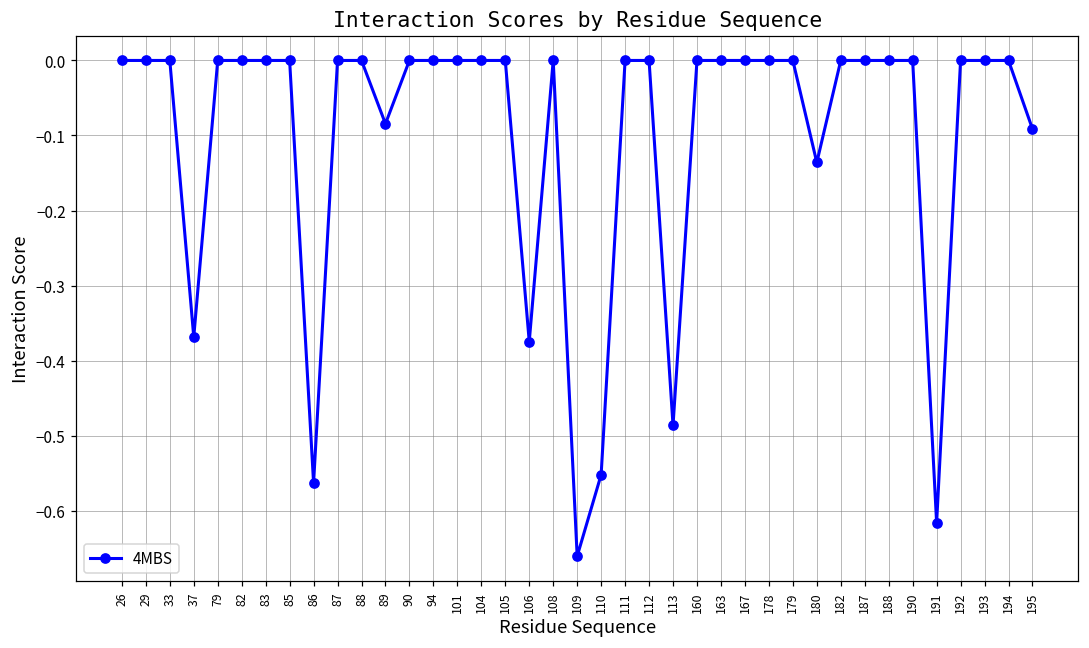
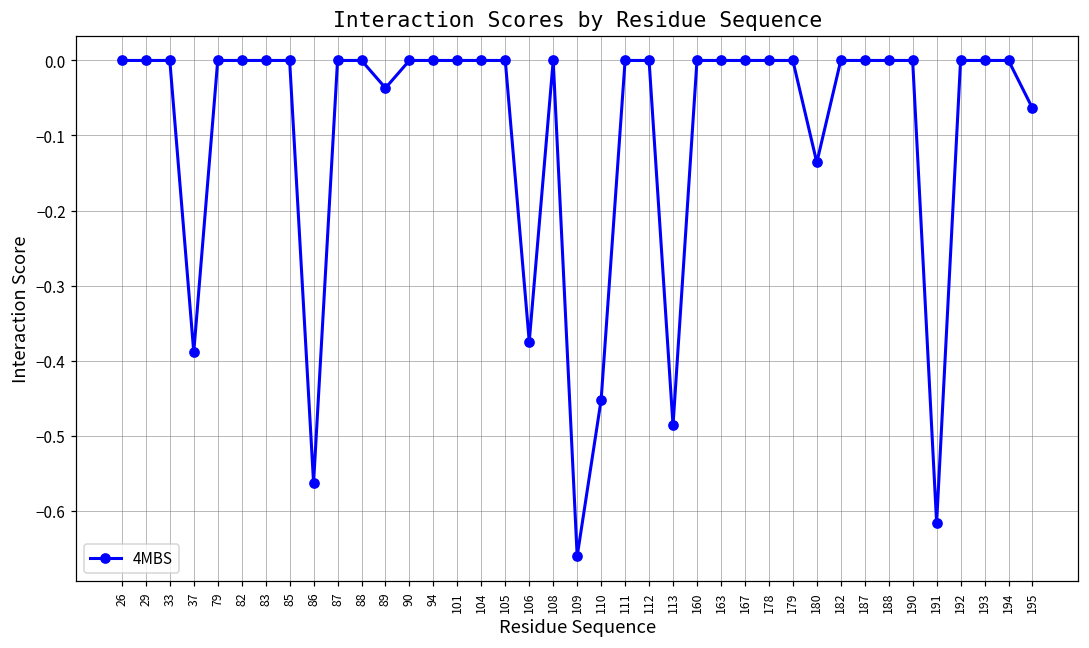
  {
    "26": 0.00,
    "29": 0.00,
    "33": 0.00,
-   "37": -0.37,
+   "37": -0.39,
    "79": 0.00,
    "82": 0.00,
    "83": 0.00,
    "85": 0.00,
    "86": -0.56,
    "87": 0.00,
    "88": 0.00,
-   "89": -0.08,
+   "89": -0.04,
    "90": 0.00,
    "94": 0.00,
    "101": 0.00,
    "104": 0.00,
    "105": 0.00,
    "106": -0.37,
    "108": 0.00,
    "109": -0.66,
-   "110": -0.55,
+   "110": -0.45,
    "111": 0.00,
    "112": 0.00,
    "113": -0.49,
    "160": 0.00,
    "163": 0.00,
    "167": 0.00,
    "178": 0.00,
    "179": 0.00,
    "180": -0.14,
    "182": 0.00,
    "187": 0.00,
    "188": 0.00,
    "190": 0.00,
    "191": -0.62,
    "192": 0.00,
    "193": 0.00,
    "194": 0.00,
-   "195": -0.09
+   "195": -0.06
  }
